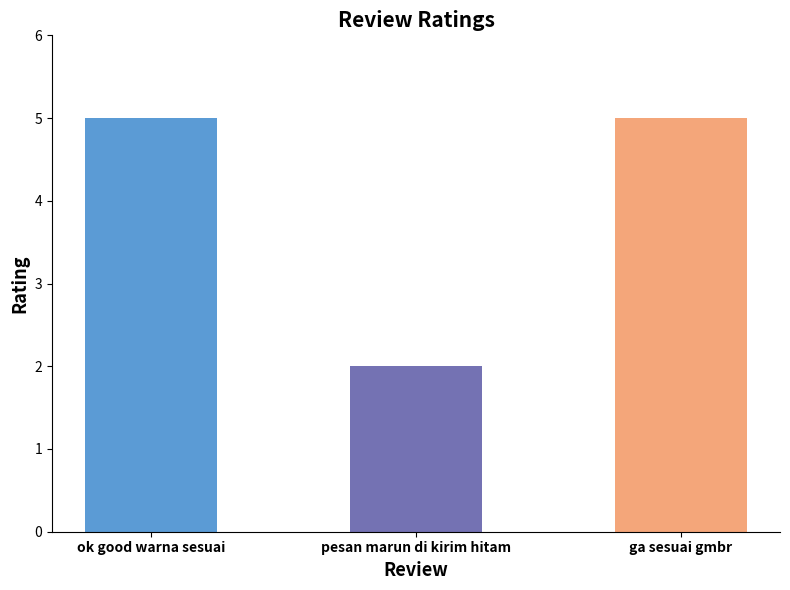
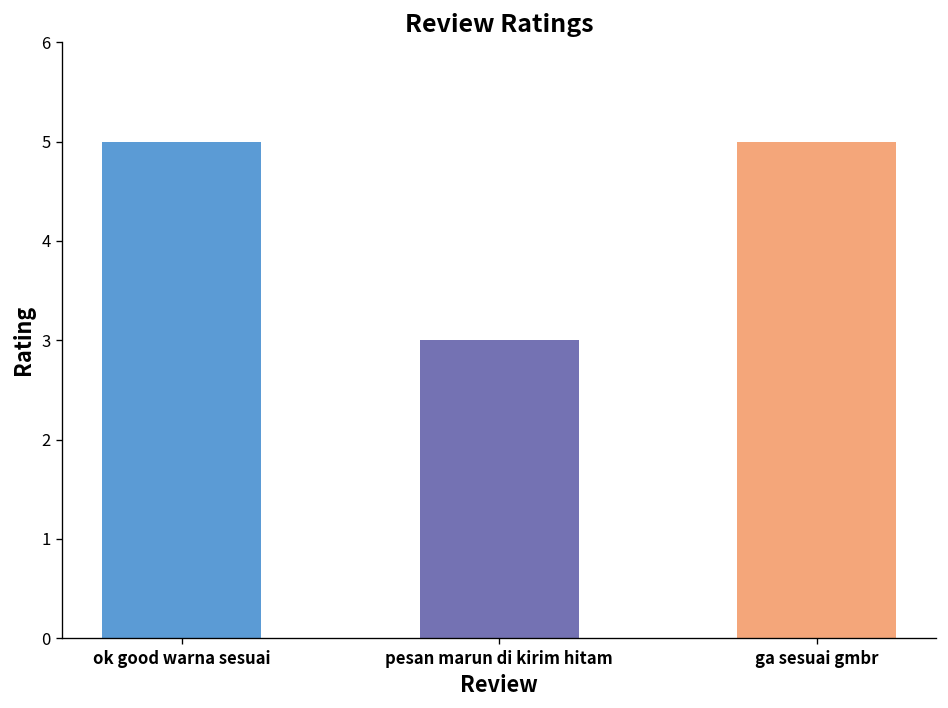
  {
    "ok good warna sesuai": 5,
-   "pesan marun di kirim hitam": 2,
+   "pesan marun di kirim hitam": 3,
    "ga sesuai gmbr": 5
  }
